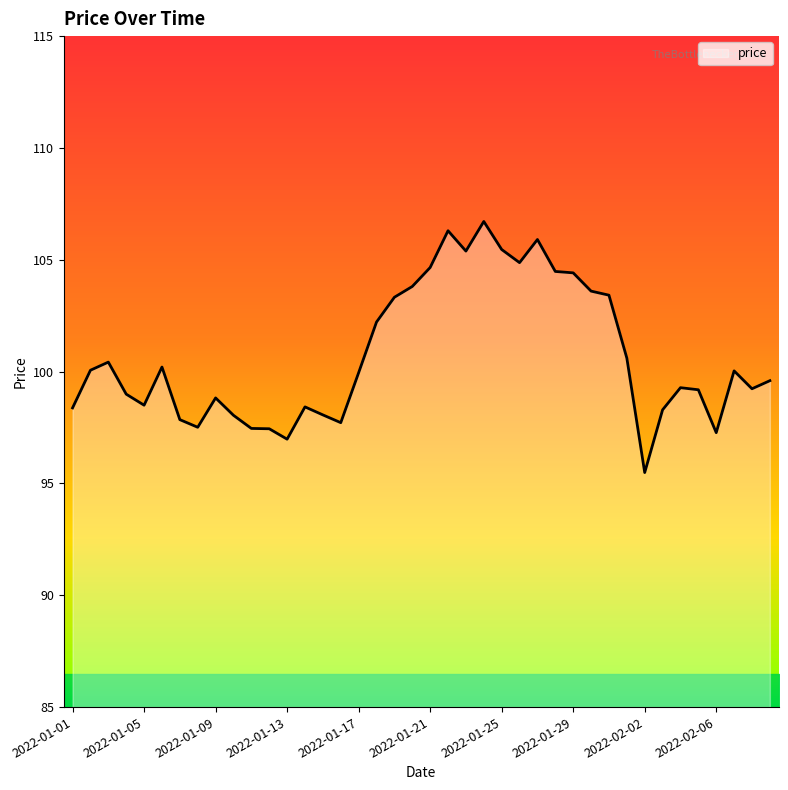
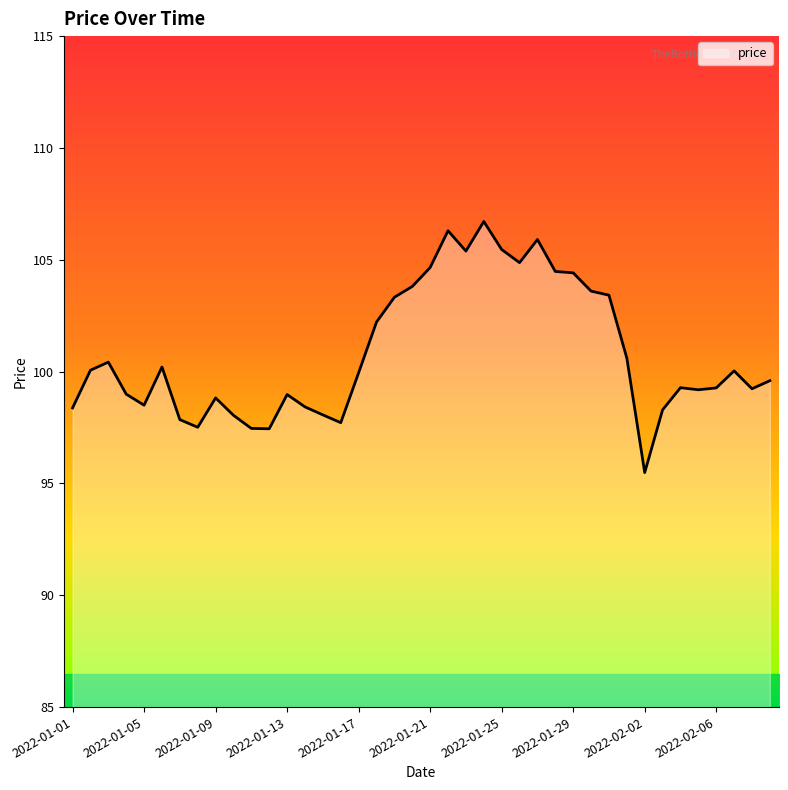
  {
    "price": {
      "2022-01-01": 98.4,
      "2022-01-05": 98.5,
      "2022-01-09": 98.8,
-     "2022-01-13": 97.0,
+     "2022-01-13": 99.0,
      "2022-01-17": 100.0,
      "2022-01-21": 104.7,
      "2022-01-25": 105.5,
      "2022-01-29": 104.4,
      "2022-02-02": 95.5,
-     "2022-02-06": 97.3
+     "2022-02-06": 99.3
    }
  }
